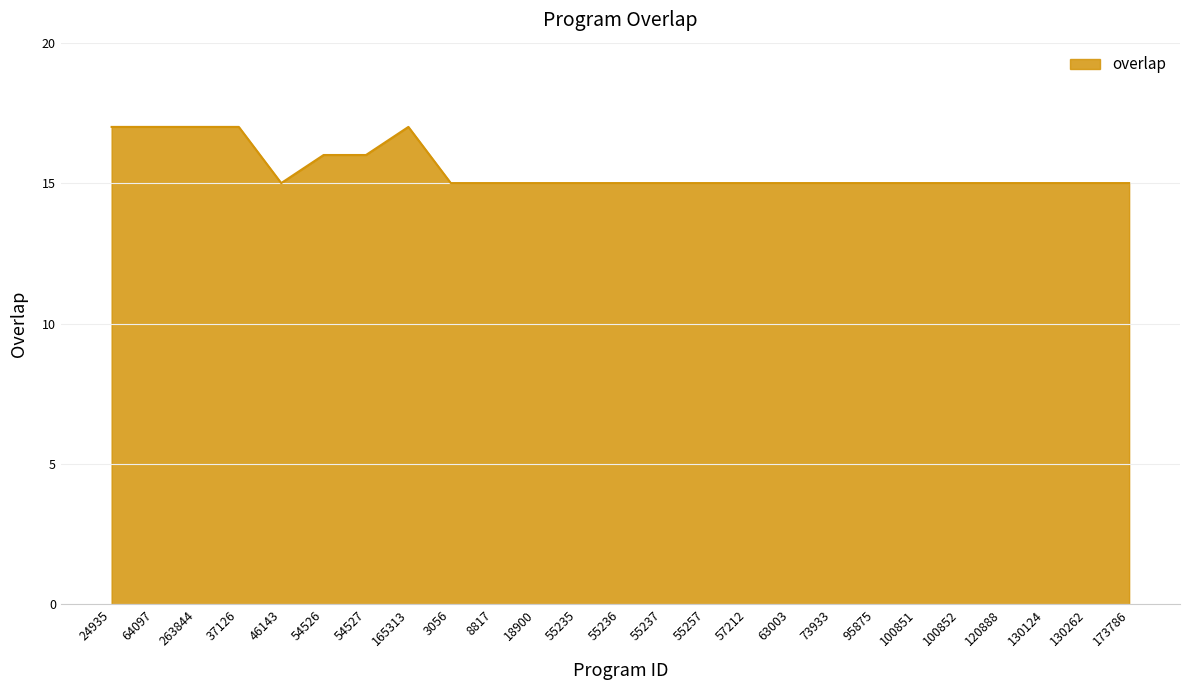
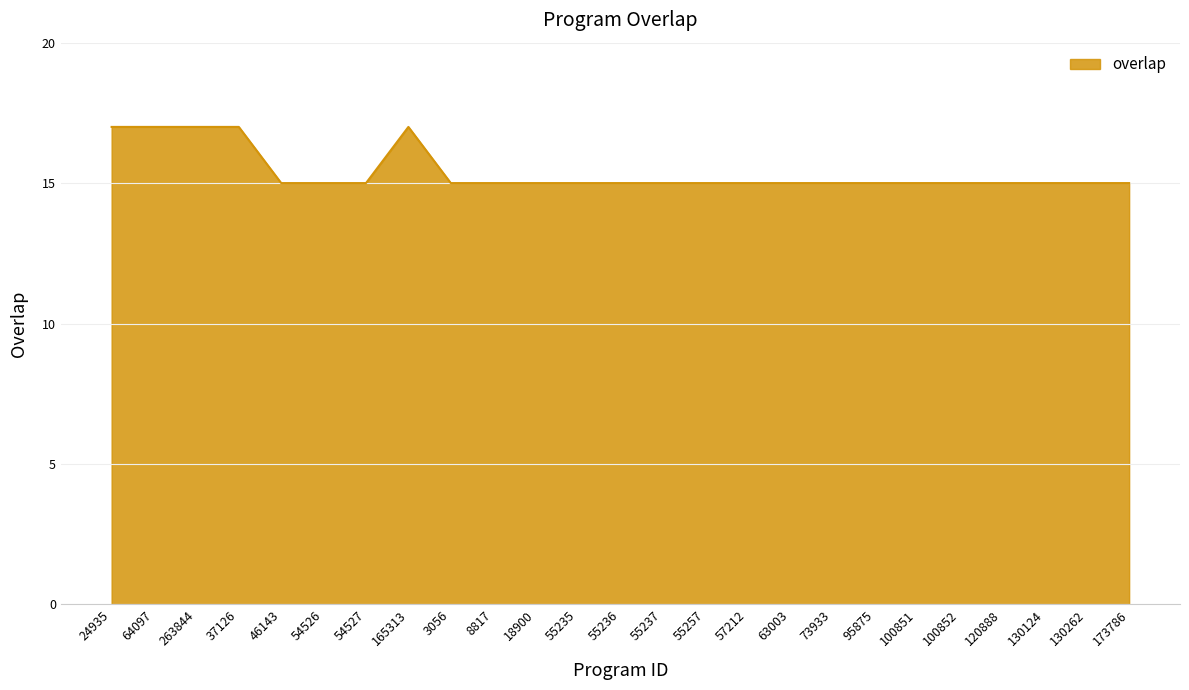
  {
    "24935": 17,
    "64097": 17,
    "263844": 17,
    "37126": 17,
    "46143": 15,
-   "54526": 16,
-   "54527": 16,
+   "54526": 15,
+   "54527": 15,
    "165313": 17,
    "3056": 15,
    "8817": 15,
    "18900": 15,
    "55235": 15,
    "55236": 15,
    "55237": 15,
    "55257": 15,
    "57212": 15,
    "63003": 15,
    "73933": 15,
    "95875": 15,
    "100851": 15,
    "100852": 15,
    "120888": 15,
    "130124": 15,
    "130262": 15,
    "173786": 15
  }
